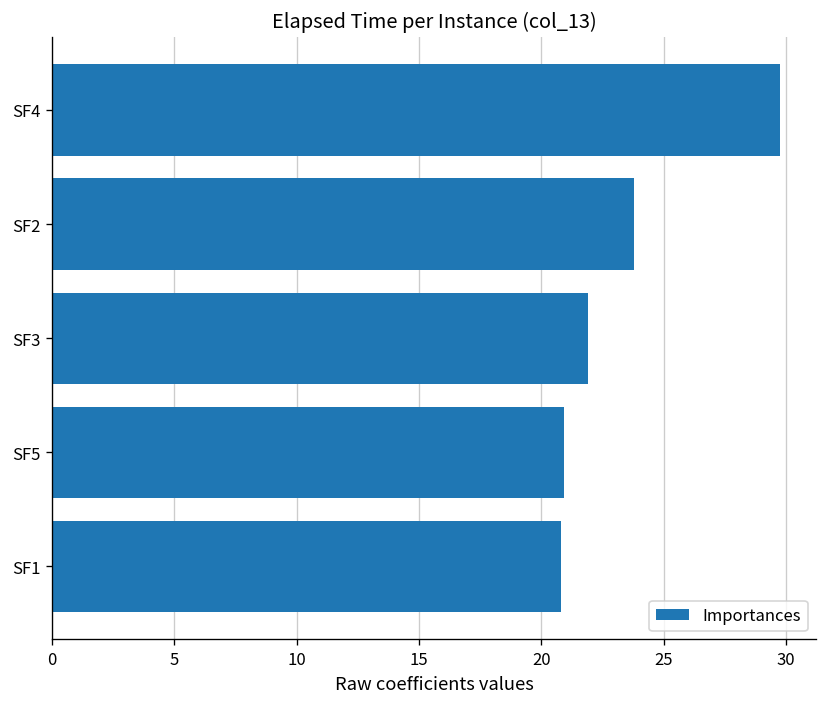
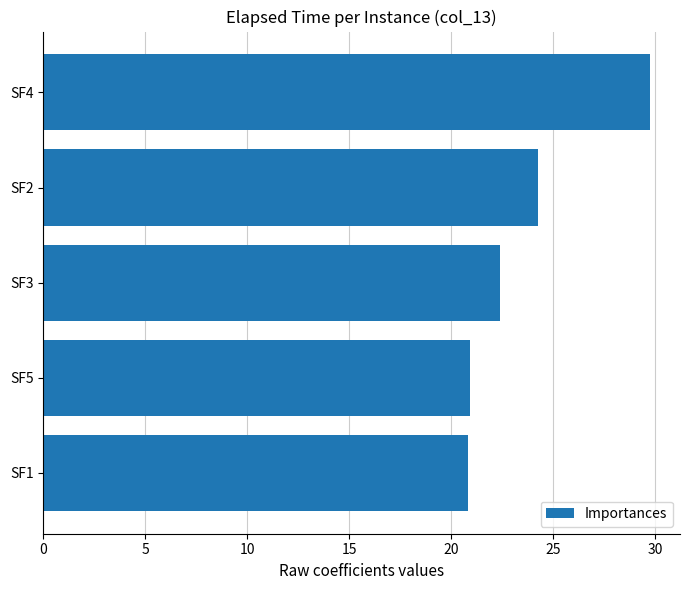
  {
    "SF4": 29.7,
-   "SF2": 23.8,
-   "SF3": 21.9,
+   "SF2": 24.3,
+   "SF3": 22.4,
    "SF5": 20.9,
    "SF1": 20.8
  }
